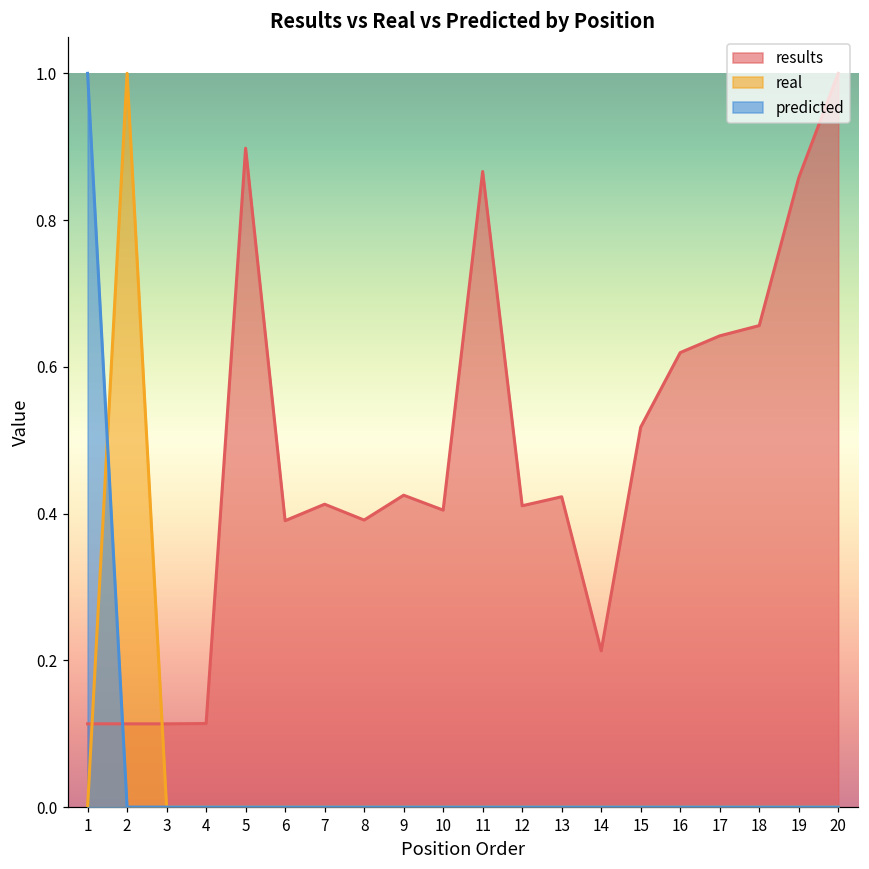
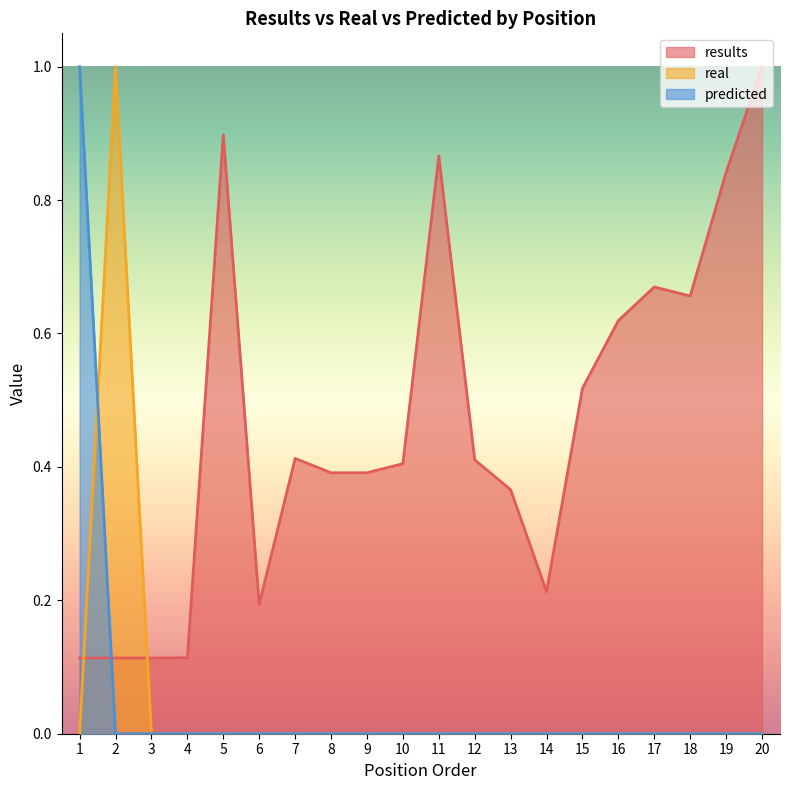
  {
    "results": {
      "1": 0.11,
      "2": 0.11,
      "3": 0.11,
      "4": 0.11,
      "5": 0.90,
-     "6": 0.39,
+     "6": 0.19,
      "7": 0.41,
      "8": 0.39,
-     "9": 0.43,
+     "9": 0.39,
      "10": 0.40,
      "11": 0.87,
      "12": 0.41,
-     "13": 0.42,
+     "13": 0.37,
      "14": 0.21,
      "15": 0.52,
      "16": 0.62,
-     "17": 0.64,
+     "17": 0.67,
      "18": 0.66,
-     "19": 0.86
+     "19": 0.84
    },
    "real": {
      "1": 0.00,
      "2": 1.00
    },
    "predicted": {
      "1": 1.00,
      "2": 0.00
    }
  }
